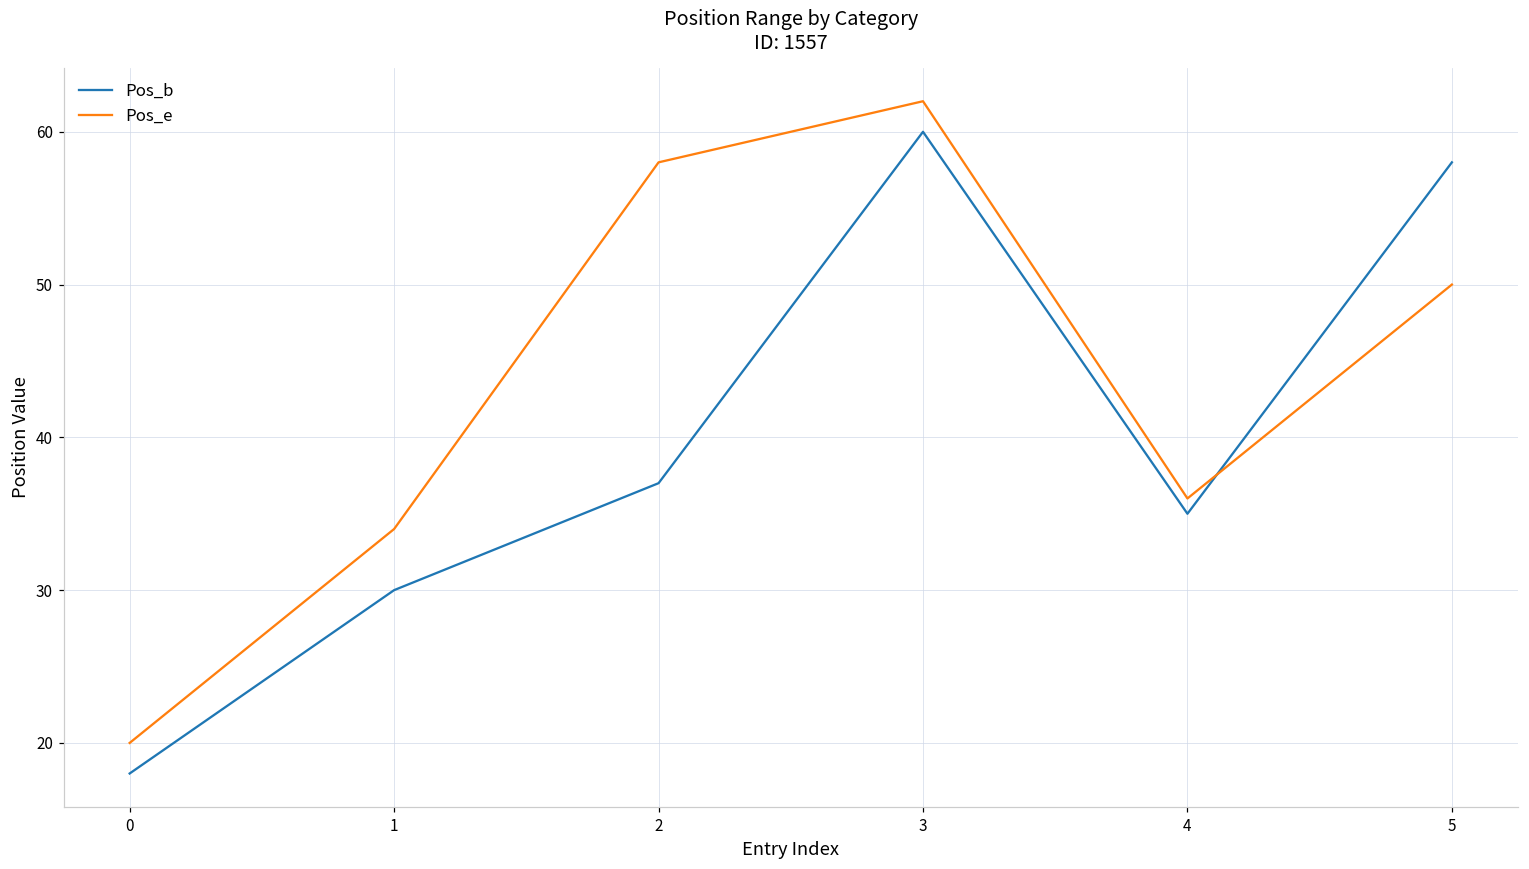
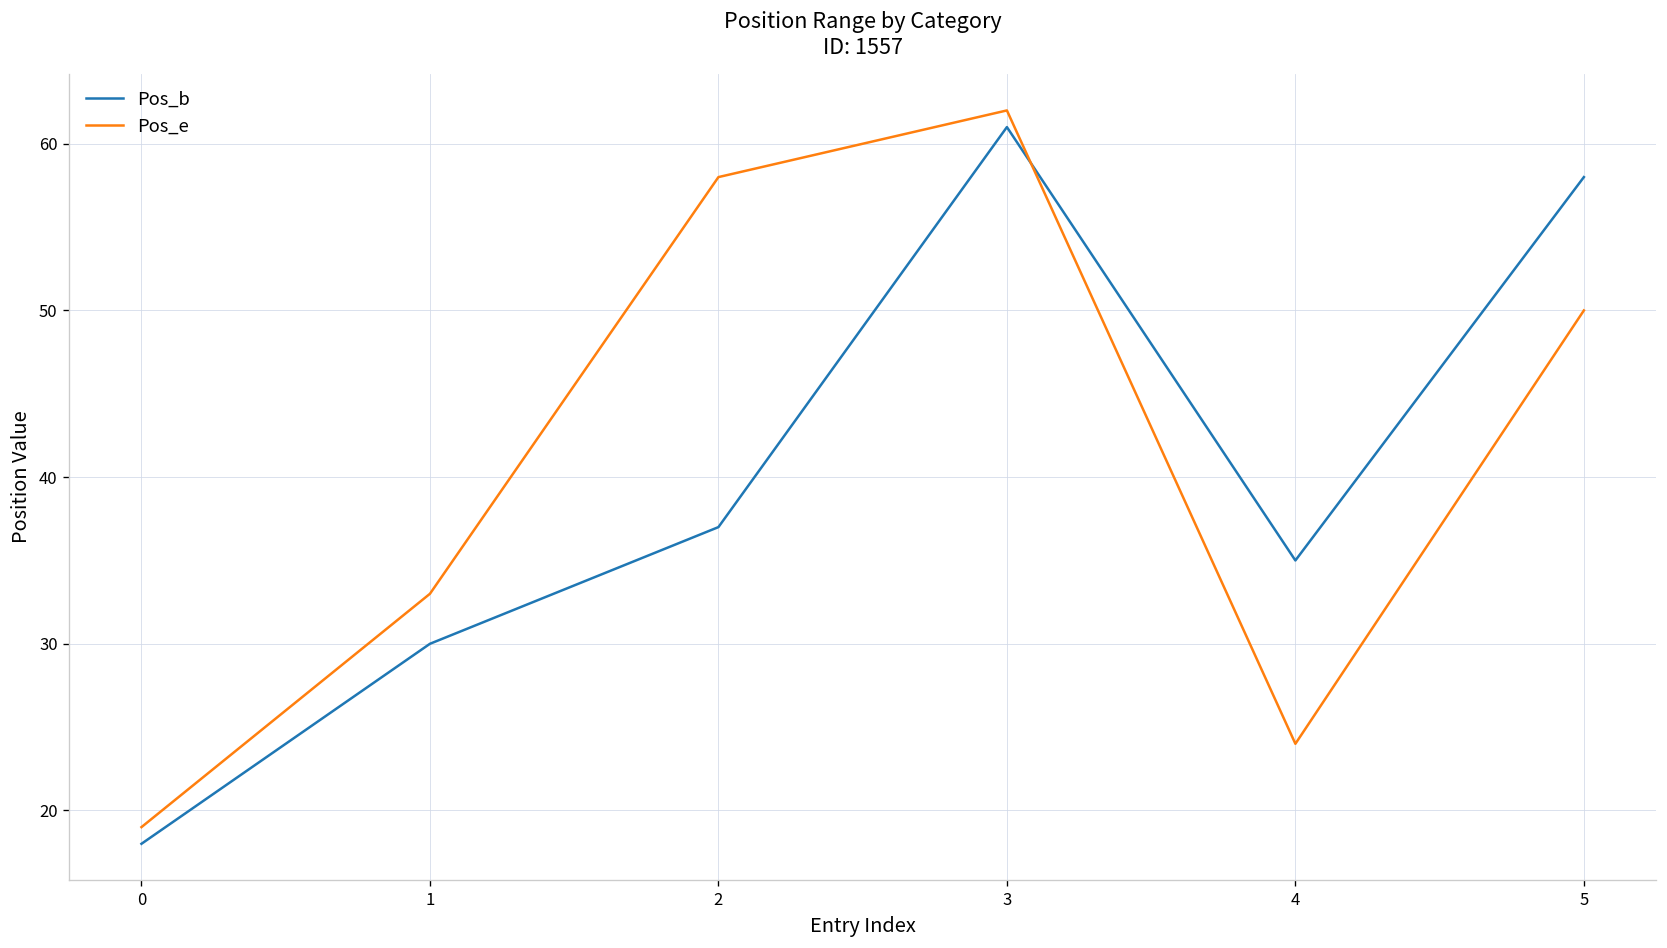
  {
    "Pos_b": {
      "0": 18,
      "1": 30,
      "2": 37,
-     "3": 60,
+     "3": 61,
      "4": 35,
      "5": 58
    },
    "Pos_e": {
-     "0": 20,
-     "1": 34,
+     "0": 19,
+     "1": 33,
      "2": 58,
      "3": 62,
-     "4": 36,
+     "4": 24,
      "5": 50
    }
  }
